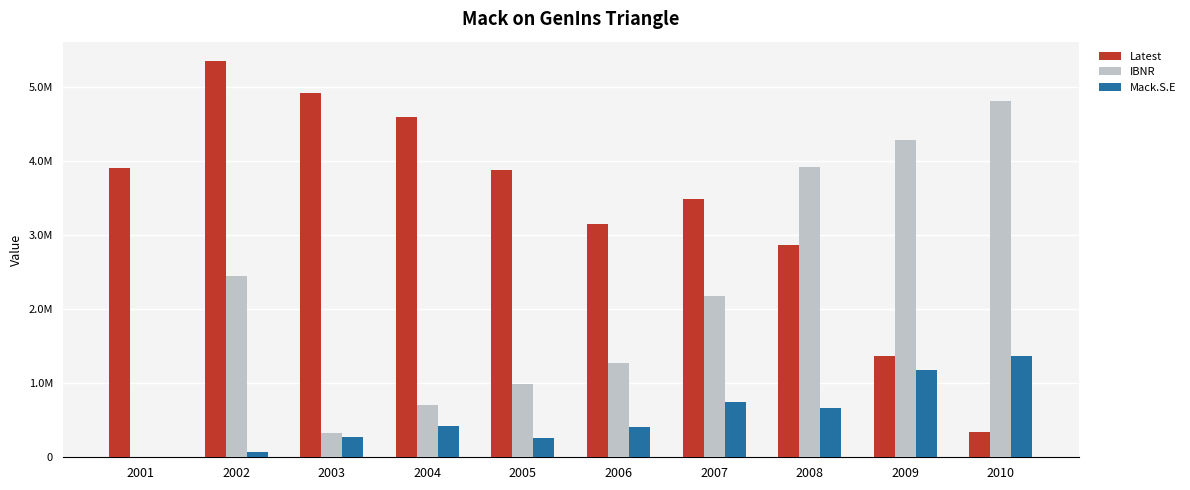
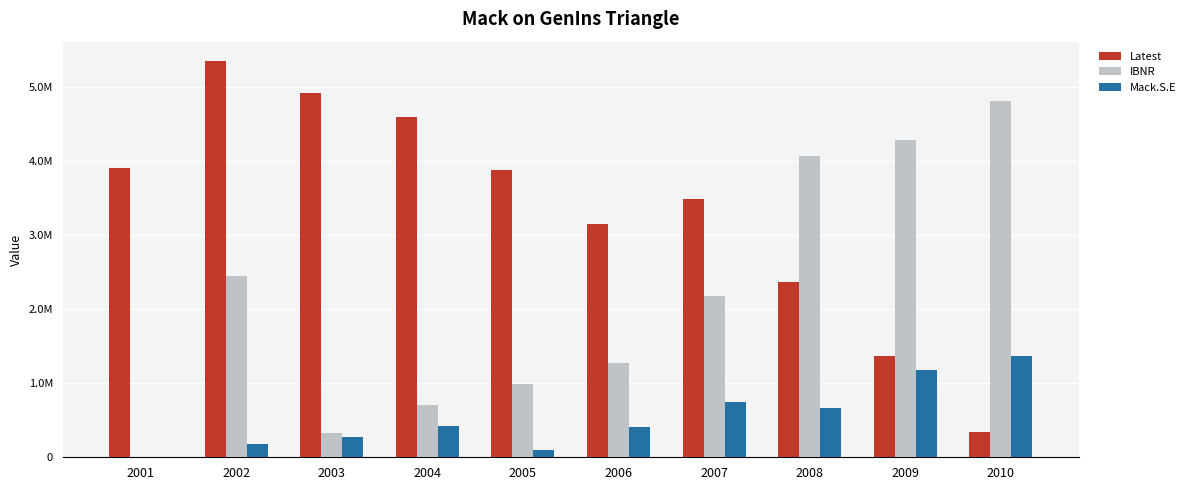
  {
    "Latest": {
      "2001": 3900000,
      "2002": 5300000,
      "2003": 4900000,
      "2004": 4600000,
      "2005": 3900000,
      "2006": 3200000,
      "2007": 3500000,
-     "2008": 2900000,
+     "2008": 2400000,
      "2009": 1400000,
      "2010": 300000
    },
    "IBNR": {
      "2001": 0,
      "2002": 2400000,
      "2003": 300000,
      "2004": 700000,
      "2005": 1000000,
      "2006": 1300000,
      "2007": 2200000,
-     "2008": 3900000,
+     "2008": 4100000,
      "2009": 4300000,
      "2010": 4800000
    },
    "Mack.S.E": {
      "2001": 0,
-     "2002": 100000,
+     "2002": 200000,
      "2003": 300000,
      "2004": 400000,
-     "2005": 300000,
+     "2005": 100000,
      "2006": 400000,
      "2007": 700000,
      "2008": 700000,
      "2009": 1200000,
      "2010": 1400000
    }
  }
